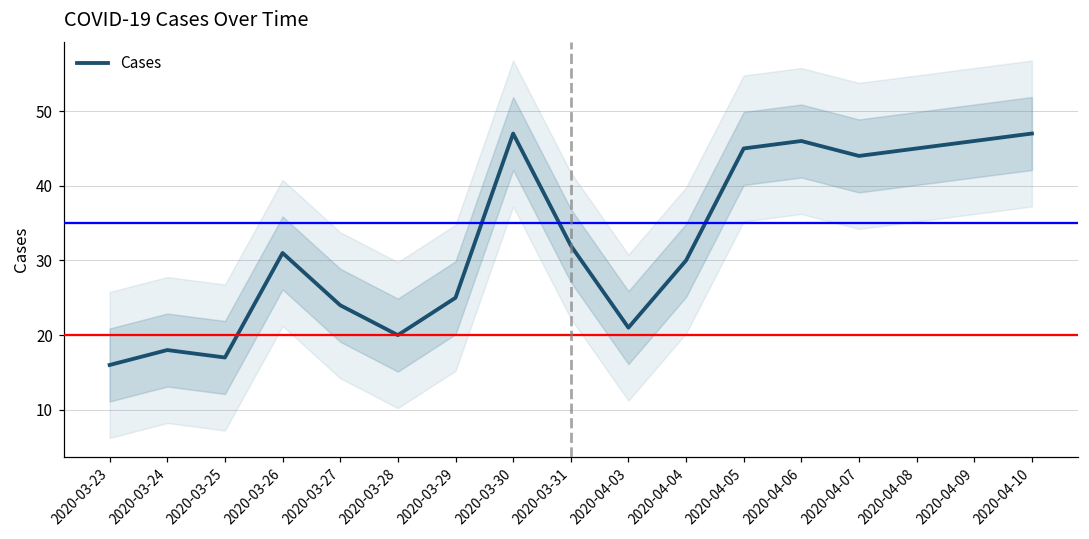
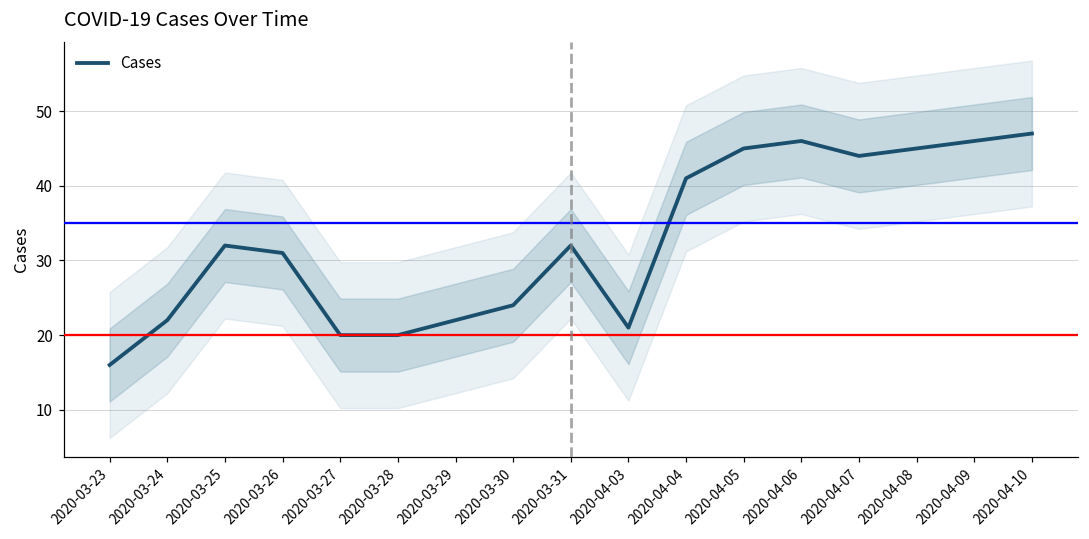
  {
    "Cases": {
      "2020-03-23": 16,
-     "2020-03-24": 18,
-     "2020-03-25": 17,
+     "2020-03-24": 22,
+     "2020-03-25": 32,
      "2020-03-26": 31,
-     "2020-03-27": 24,
+     "2020-03-27": 20,
      "2020-03-28": 20,
-     "2020-03-29": 25,
-     "2020-03-30": 47,
+     "2020-03-29": 22,
+     "2020-03-30": 24,
      "2020-03-31": 32,
      "2020-04-03": 21,
-     "2020-04-04": 30,
+     "2020-04-04": 41,
      "2020-04-05": 45,
      "2020-04-06": 46,
      "2020-04-07": 44,
      "2020-04-08": 45,
      "2020-04-09": 46,
      "2020-04-10": 47
    }
  }
